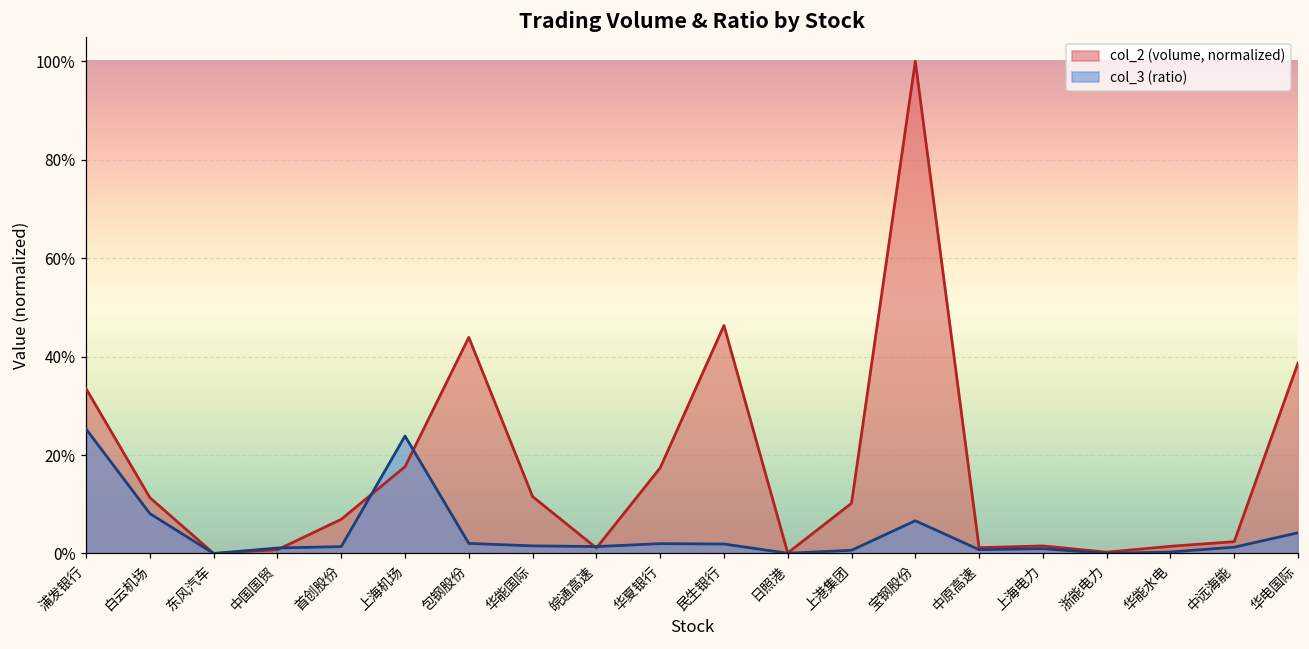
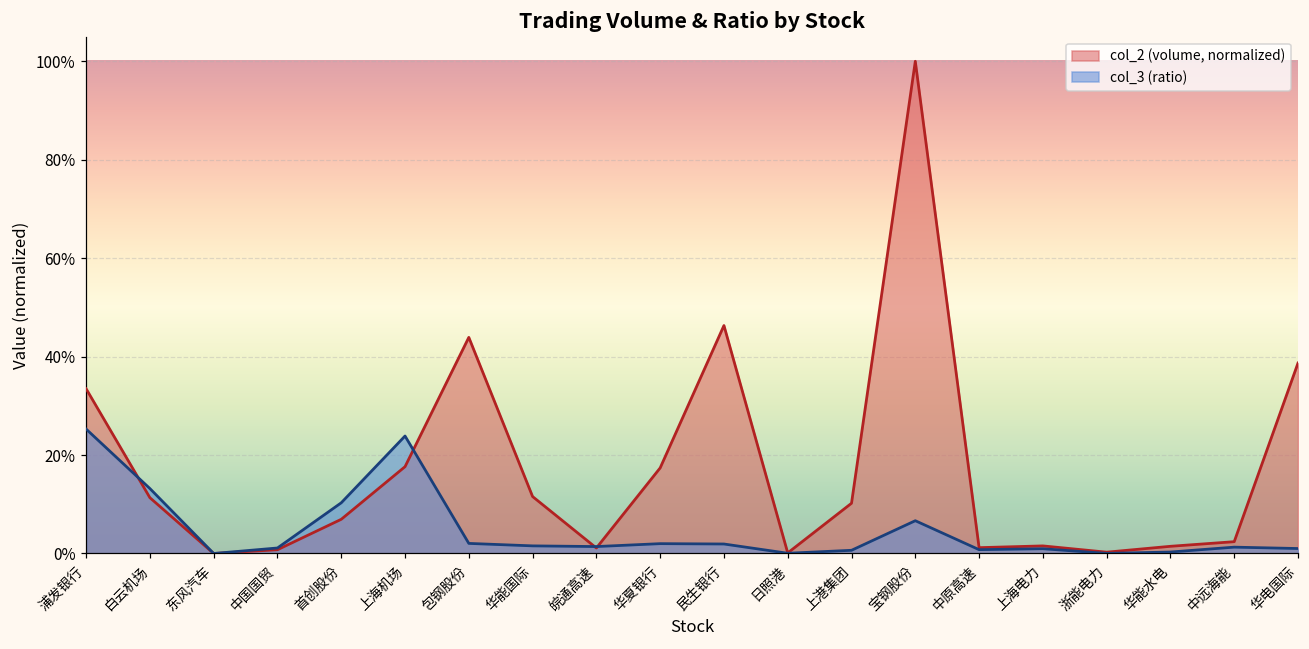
  {
    "col_2 (volume, normalized)": {
      "浦发银行": "33%",
      "白云机场": "11%",
      "首创股份": "7%",
      "上海机场": "18%",
      "包钢股份": "44%",
      "华能国际": "12%",
      "华夏银行": "17%",
      "民生银行": "46%",
      "上港集团": "10%",
      "宝钢股份": "100%",
      "华能水电": "1%",
      "中远海能": "2%",
      "华电国际": "39%"
    },
    "col_3 (ratio)": {
      "浦发银行": "25%",
-     "白云机场": "8%",
-     "首创股份": "1%",
+     "白云机场": "13%",
+     "首创股份": "10%",
      "上海机场": "24%",
      "包钢股份": "2%",
      "华能国际": "2%",
      "华夏银行": "2%",
      "民生银行": "2%",
      "上港集团": "1%",
      "宝钢股份": "7%",
      "华能水电": "0%",
      "中远海能": "1%",
-     "华电国际": "4%"
+     "华电国际": "1%"
    }
  }
